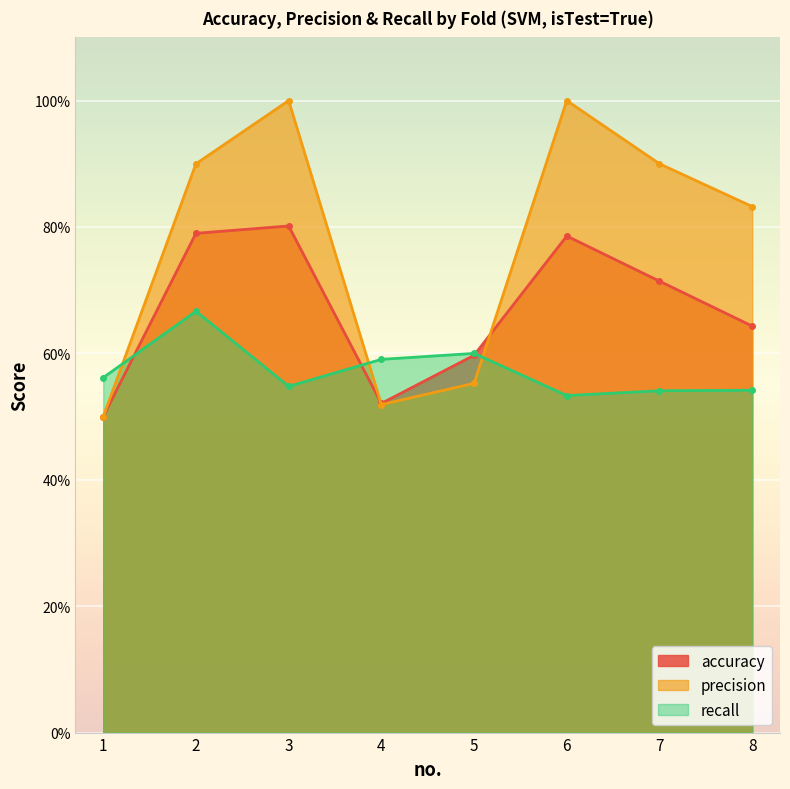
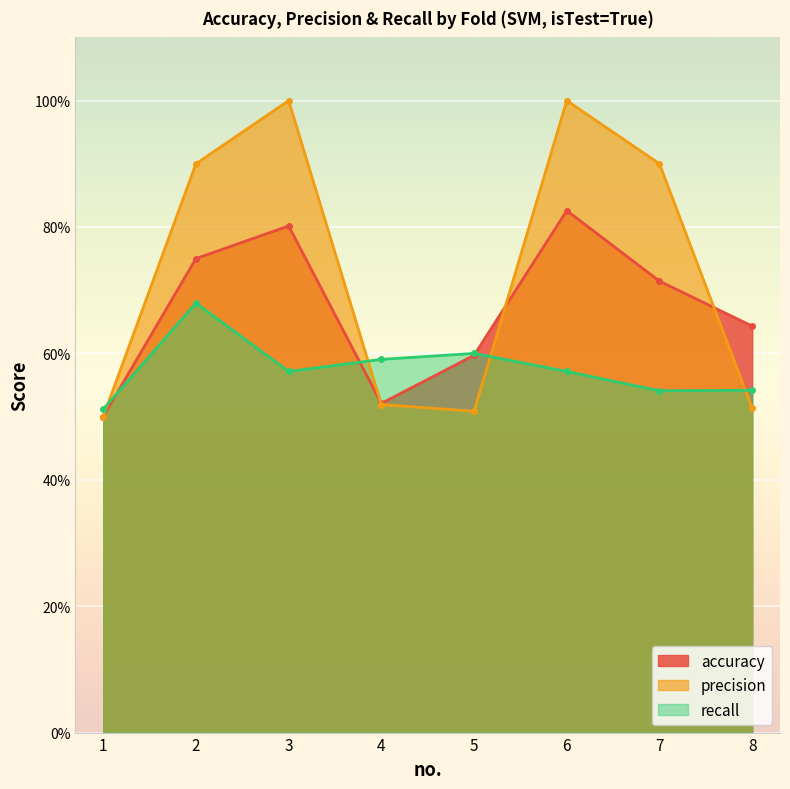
  {
    "accuracy": {
-     "2": "79%",
+     "2": "75%",
      "3": "80%",
-     "6": "79%",
+     "6": "83%",
      "7": "71%",
      "8": "64%"
    },
    "precision": {
      "2": "90%",
      "3": "100%",
-     "5": "55%",
+     "5": "51%",
      "6": "100%",
      "7": "90%",
-     "8": "83%"
+     "8": "51%"
    },
    "recall": {
-     "1": "56%",
-     "2": "67%",
-     "3": "55%",
+     "1": "51%",
+     "2": "68%",
+     "3": "57%",
      "4": "59%",
-     "6": "53%",
+     "6": "57%",
      "7": "54%",
      "8": "54%"
    }
  }
